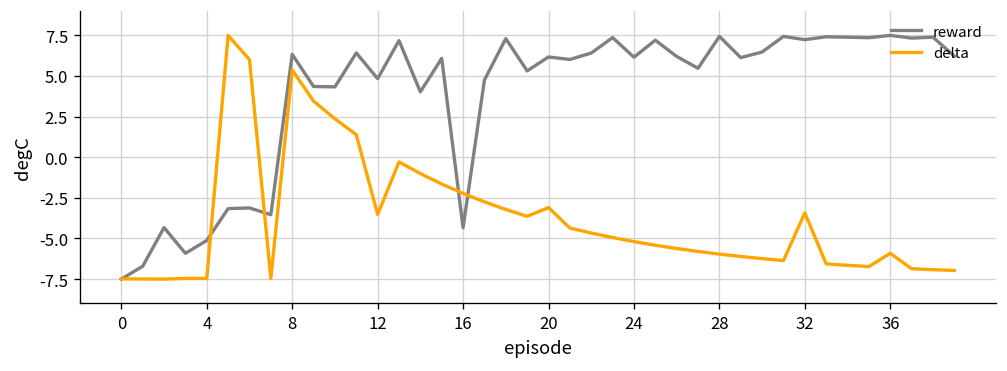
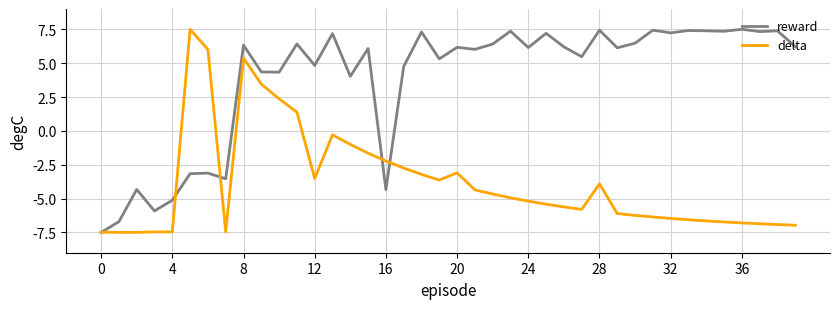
  {
    "reward": {
      "4": -5.1,
      "8": 6.3,
      "12": 4.8,
      "16": -4.3,
      "20": 6.2,
      "24": 6.2,
      "28": 7.4,
      "32": 7.2,
      "36": 7.5
    },
    "delta": {
      "4": -7.5,
      "8": 5.4,
      "12": -3.5,
      "16": -2.2,
      "20": -3.1,
      "24": -5.2,
-     "28": -6.0,
-     "32": -3.4,
-     "36": -5.9
+     "28": -3.9,
+     "32": -6.5,
+     "36": -6.8
    }
  }
